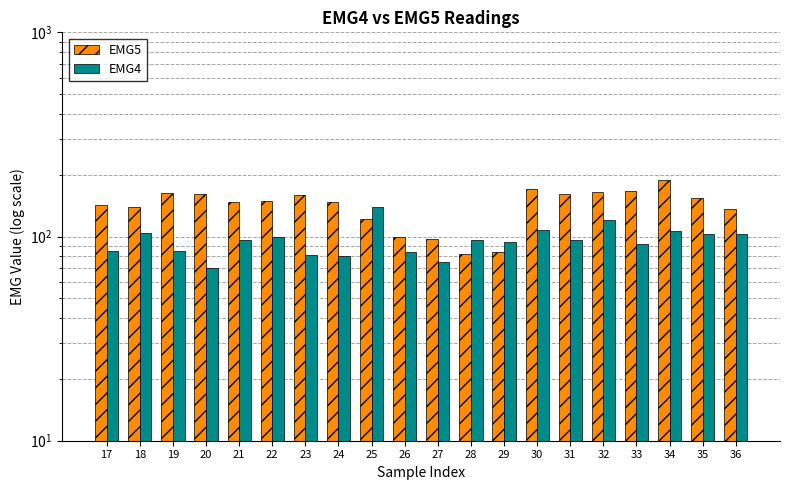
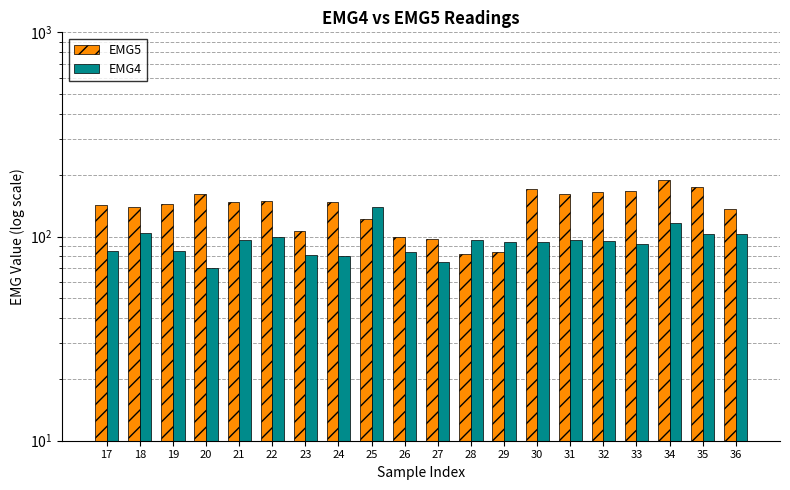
  {
    "EMG5": {
      "17": 140,
      "18": 140,
-     "19": 160,
+     "19": 140,
      "20": 160,
      "21": 150,
      "22": 150,
-     "23": 160,
+     "23": 110,
      "24": 150,
      "25": 120,
      "26": 100,
      "27": 100,
      "28": 82,
      "29": 84,
      "30": 170,
      "31": 160,
      "32": 170,
      "33": 170,
      "34": 190,
-     "35": 150,
+     "35": 180,
      "36": 140
    },
    "EMG4": {
      "17": 85,
      "18": 100,
      "19": 85,
      "20": 70,
      "21": 100,
      "22": 100,
      "23": 81,
      "24": 80,
      "25": 140,
      "26": 84,
      "27": 75,
      "28": 100,
      "29": 90,
-     "30": 110,
+     "30": 90,
      "31": 100,
-     "32": 120,
+     "32": 100,
      "33": 90,
-     "34": 110,
+     "34": 120,
      "35": 100,
      "36": 100
    }
  }
